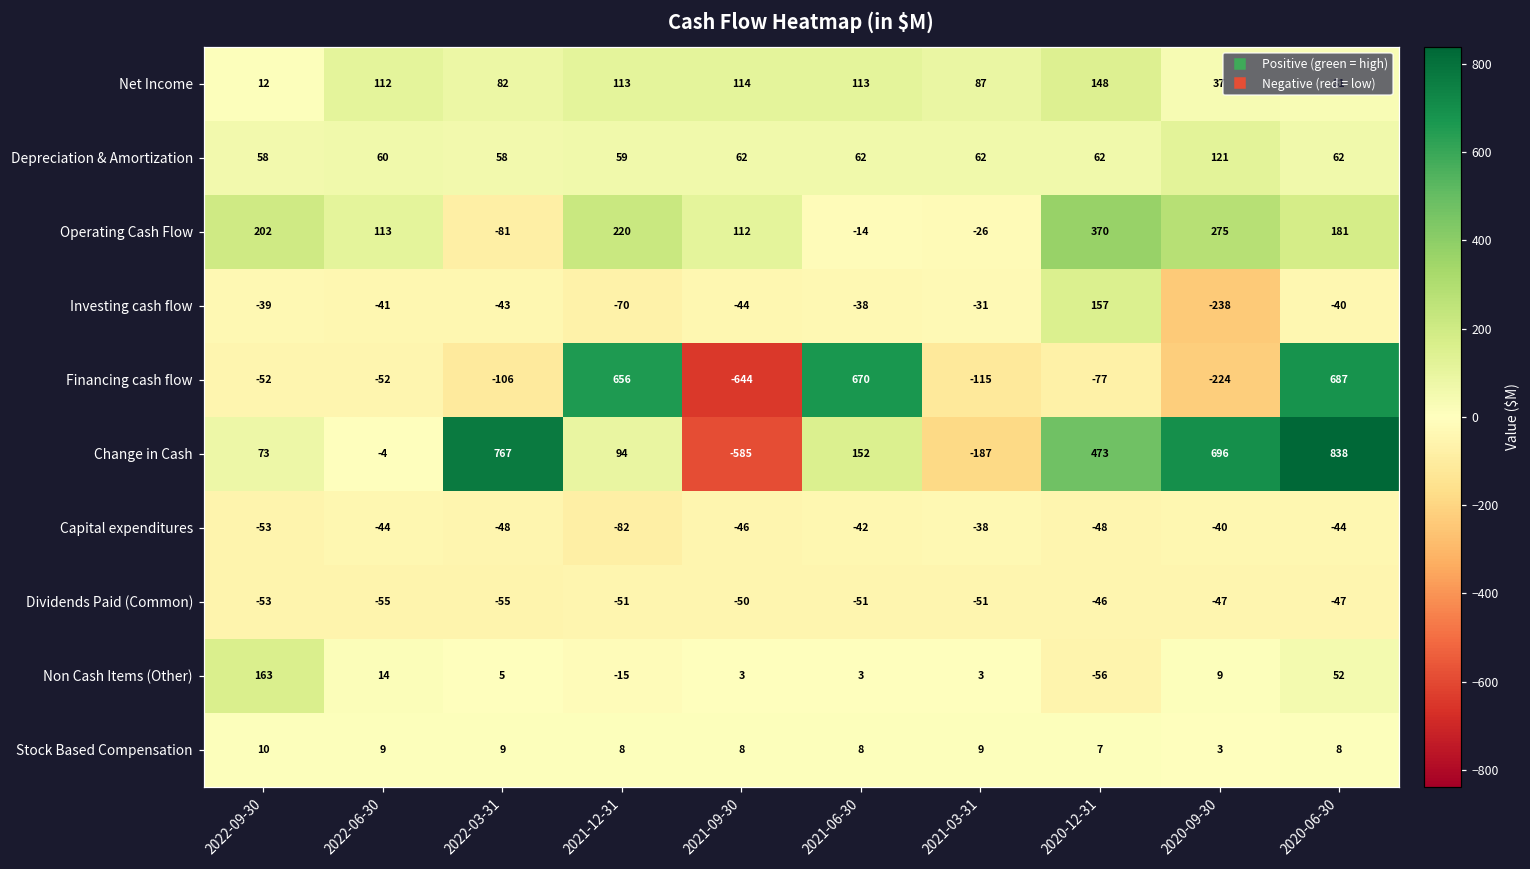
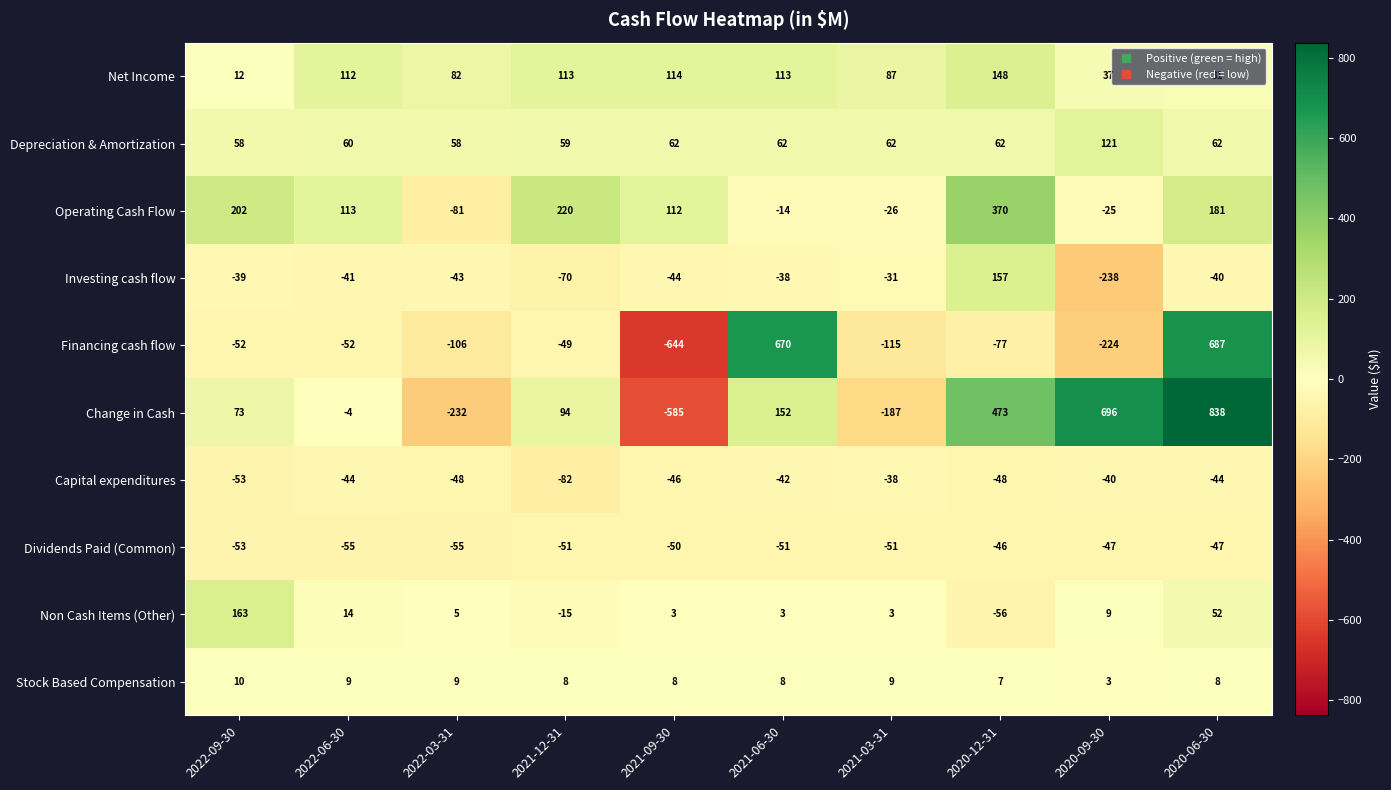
  {
    "Net Income": {
      "2022-09-30": 12,
      "2022-06-30": 112,
      "2022-03-31": 82,
      "2021-12-31": 113,
      "2021-09-30": 114,
      "2021-06-30": 113,
      "2021-03-31": 87,
      "2020-12-31": 148
    },
    "Depreciation & Amortization": {
      "2022-09-30": 58,
      "2022-06-30": 60,
      "2022-03-31": 58,
      "2021-12-31": 59,
      "2021-09-30": 62,
      "2021-06-30": 62,
      "2021-03-31": 62,
      "2020-12-31": 62,
      "2020-09-30": 121,
      "2020-06-30": 62
    },
    "Operating Cash Flow": {
      "2022-09-30": 202,
      "2022-06-30": 113,
      "2022-03-31": -81,
      "2021-12-31": 220,
      "2021-09-30": 112,
      "2021-06-30": -14,
      "2021-03-31": -26,
      "2020-12-31": 370,
-     "2020-09-30": 275,
+     "2020-09-30": -25,
      "2020-06-30": 181
    },
    "Investing cash flow": {
      "2022-09-30": -39,
      "2022-06-30": -41,
      "2022-03-31": -43,
      "2021-12-31": -70,
      "2021-09-30": -44,
      "2021-06-30": -38,
      "2021-03-31": -31,
      "2020-12-31": 157,
      "2020-09-30": -238,
      "2020-06-30": -40
    },
    "Financing cash flow": {
      "2022-09-30": -52,
      "2022-06-30": -52,
      "2022-03-31": -106,
-     "2021-12-31": 656,
+     "2021-12-31": -49,
      "2021-09-30": -644,
      "2021-06-30": 670,
      "2021-03-31": -115,
      "2020-12-31": -77,
      "2020-09-30": -224,
      "2020-06-30": 687
    },
    "Change in Cash": {
      "2022-09-30": 73,
      "2022-06-30": -4,
-     "2022-03-31": 767,
+     "2022-03-31": -232,
      "2021-12-31": 94,
      "2021-09-30": -585,
      "2021-06-30": 152,
      "2021-03-31": -187,
      "2020-12-31": 473,
      "2020-09-30": 696,
      "2020-06-30": 838
    },
    "Capital expenditures": {
      "2022-09-30": -53,
      "2022-06-30": -44,
      "2022-03-31": -48,
      "2021-12-31": -82,
      "2021-09-30": -46,
      "2021-06-30": -42,
      "2021-03-31": -38,
      "2020-12-31": -48,
      "2020-09-30": -40,
      "2020-06-30": -44
    },
    "Dividends Paid (Common)": {
      "2022-09-30": -53,
      "2022-06-30": -55,
      "2022-03-31": -55,
      "2021-12-31": -51,
      "2021-09-30": -50,
      "2021-06-30": -51,
      "2021-03-31": -51,
      "2020-12-31": -46,
      "2020-09-30": -47,
      "2020-06-30": -47
    },
    "Non Cash Items (Other)": {
      "2022-09-30": 163,
      "2022-06-30": 14,
      "2022-03-31": 5,
      "2021-12-31": -15,
      "2021-09-30": 3,
      "2021-06-30": 3,
      "2021-03-31": 3,
      "2020-12-31": -56,
      "2020-09-30": 9,
      "2020-06-30": 52
    },
    "Stock Based Compensation": {
      "2022-09-30": 10,
      "2022-06-30": 9,
      "2022-03-31": 9,
      "2021-12-31": 8,
      "2021-09-30": 8,
      "2021-06-30": 8,
      "2021-03-31": 9,
      "2020-12-31": 7,
      "2020-09-30": 3,
      "2020-06-30": 8
    }
  }
